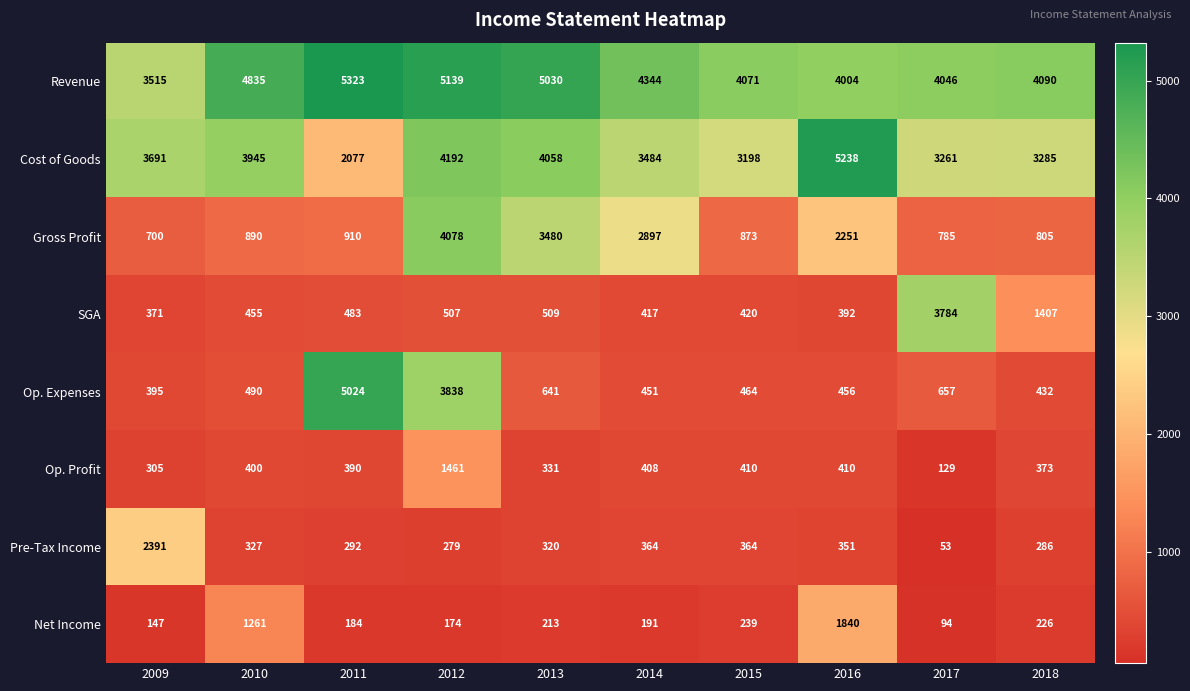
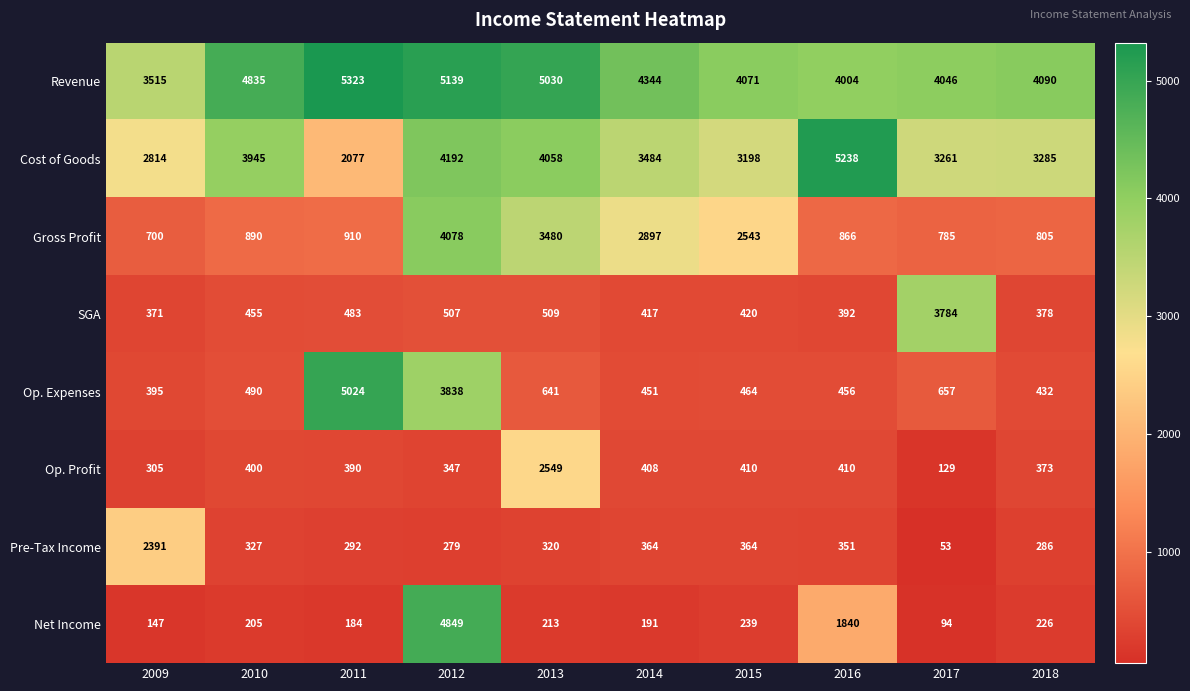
  {
    "Revenue": {
      "2009": 3515,
      "2010": 4835,
      "2011": 5323,
      "2012": 5139,
      "2013": 5030,
      "2014": 4344,
      "2015": 4071,
      "2016": 4004,
      "2017": 4046,
      "2018": 4090
    },
    "Cost of Goods": {
-     "2009": 3691,
+     "2009": 2814,
      "2010": 3945,
      "2011": 2077,
      "2012": 4192,
      "2013": 4058,
      "2014": 3484,
      "2015": 3198,
      "2016": 5238,
      "2017": 3261,
      "2018": 3285
    },
    "Gross Profit": {
      "2009": 700,
      "2010": 890,
      "2011": 910,
      "2012": 4078,
      "2013": 3480,
      "2014": 2897,
-     "2015": 873,
-     "2016": 2251,
+     "2015": 2543,
+     "2016": 866,
      "2017": 785,
      "2018": 805
    },
    "SGA": {
      "2009": 371,
      "2010": 455,
      "2011": 483,
      "2012": 507,
      "2013": 509,
      "2014": 417,
      "2015": 420,
      "2016": 392,
      "2017": 3784,
-     "2018": 1407
+     "2018": 378
    },
    "Op. Expenses": {
      "2009": 395,
      "2010": 490,
      "2011": 5024,
      "2012": 3838,
      "2013": 641,
      "2014": 451,
      "2015": 464,
      "2016": 456,
      "2017": 657,
      "2018": 432
    },
    "Op. Profit": {
      "2009": 305,
      "2010": 400,
      "2011": 390,
-     "2012": 1461,
-     "2013": 331,
+     "2012": 347,
+     "2013": 2549,
      "2014": 408,
      "2015": 410,
      "2016": 410,
      "2017": 129,
      "2018": 373
    },
    "Pre-Tax Income": {
      "2009": 2391,
      "2010": 327,
      "2011": 292,
      "2012": 279,
      "2013": 320,
      "2014": 364,
      "2015": 364,
      "2016": 351,
      "2017": 53,
      "2018": 286
    },
    "Net Income": {
      "2009": 147,
-     "2010": 1261,
+     "2010": 205,
      "2011": 184,
-     "2012": 174,
+     "2012": 4849,
      "2013": 213,
      "2014": 191,
      "2015": 239,
      "2016": 1840,
      "2017": 94,
      "2018": 226
    }
  }
